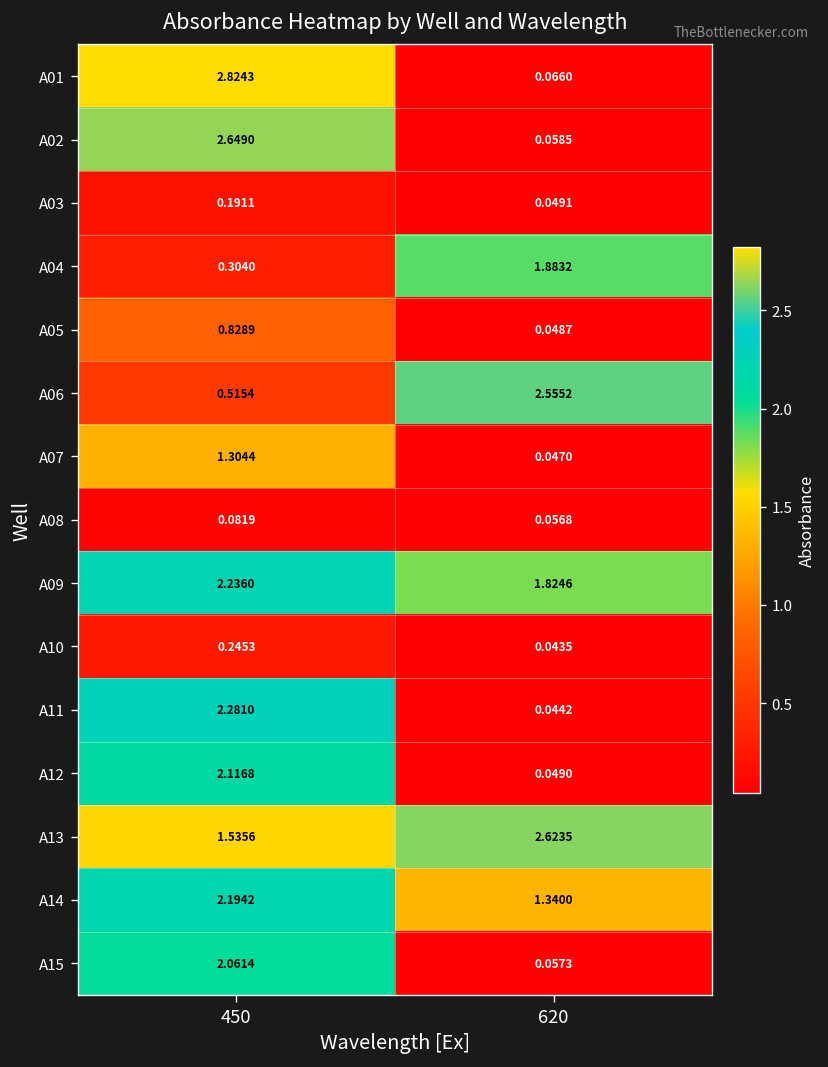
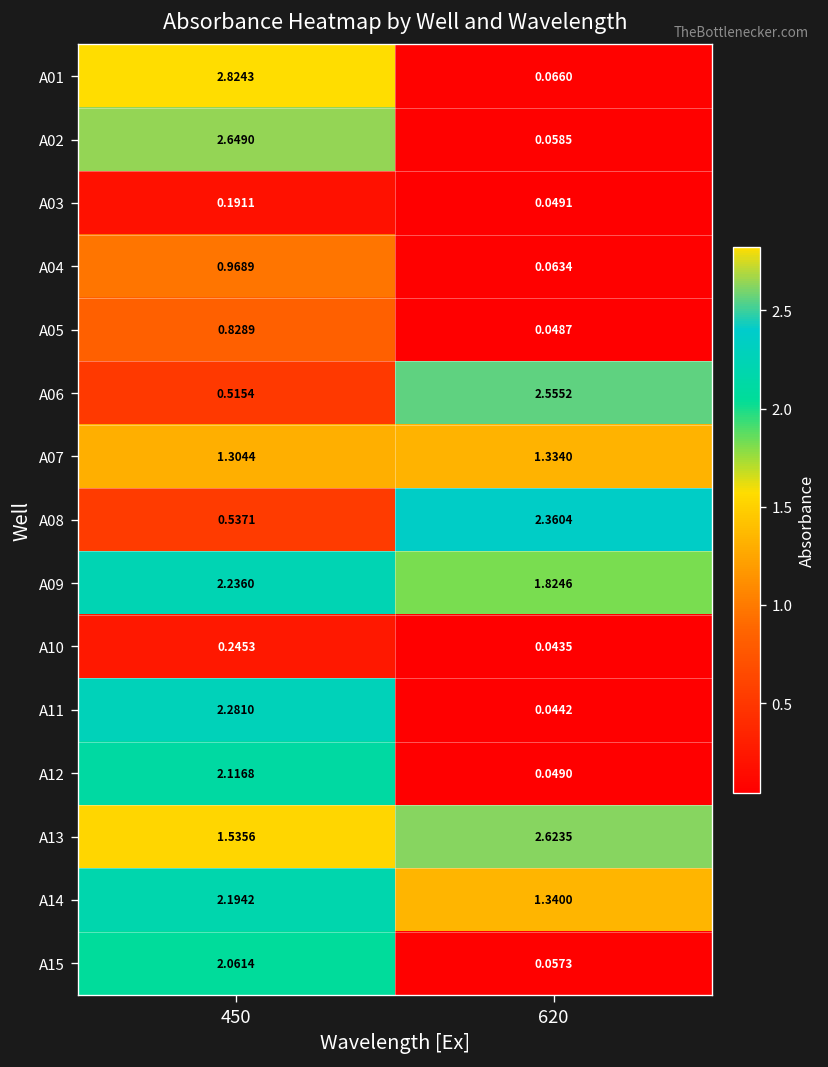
  {
    "A01": {
      "450": 2.8243,
      "620": 0.0660
    },
    "A02": {
      "450": 2.6490,
      "620": 0.0585
    },
    "A03": {
      "450": 0.1911,
      "620": 0.0491
    },
    "A04": {
-     "450": 0.3040,
-     "620": 1.8832
+     "450": 0.9689,
+     "620": 0.0634
    },
    "A05": {
      "450": 0.8289,
      "620": 0.0487
    },
    "A06": {
      "450": 0.5154,
      "620": 2.5552
    },
    "A07": {
      "450": 1.3044,
-     "620": 0.0470
+     "620": 1.3340
    },
    "A08": {
-     "450": 0.0819,
-     "620": 0.0568
+     "450": 0.5371,
+     "620": 2.3604
    },
    "A09": {
      "450": 2.2360,
      "620": 1.8246
    },
    "A10": {
      "450": 0.2453,
      "620": 0.0435
    },
    "A11": {
      "450": 2.2810,
      "620": 0.0442
    },
    "A12": {
      "450": 2.1168,
      "620": 0.0490
    },
    "A13": {
      "450": 1.5356,
      "620": 2.6235
    },
    "A14": {
      "450": 2.1942,
      "620": 1.3400
    },
    "A15": {
      "450": 2.0614,
      "620": 0.0573
    }
  }
